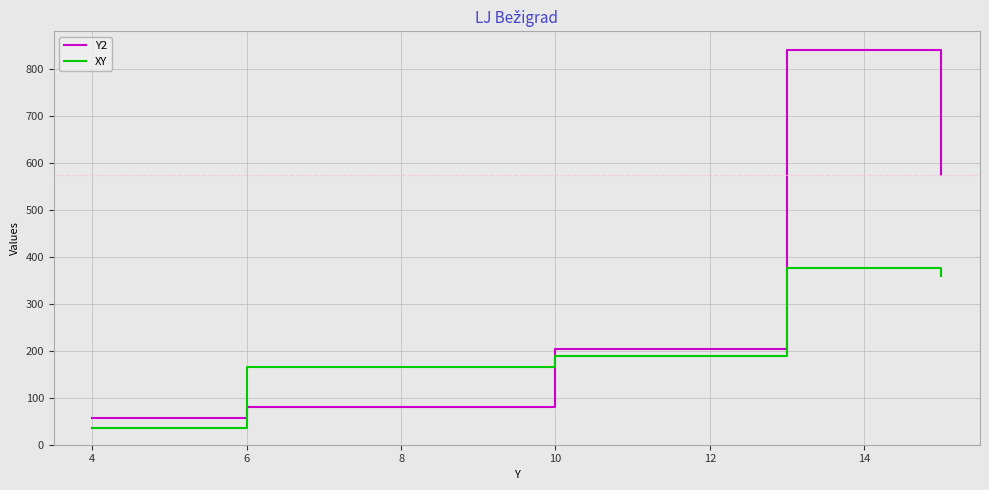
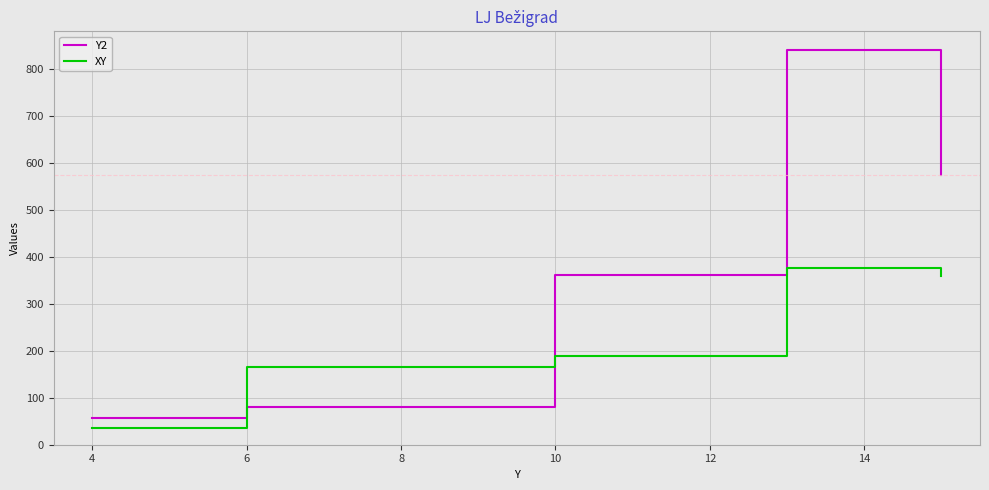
  {
    "Y2": {
      "4": 60,
      "6": 80,
-     "10": 210
+     "10": 360
    },
    "XY": {
      "4": 40,
      "6": 170,
      "10": 190
    }
  }
